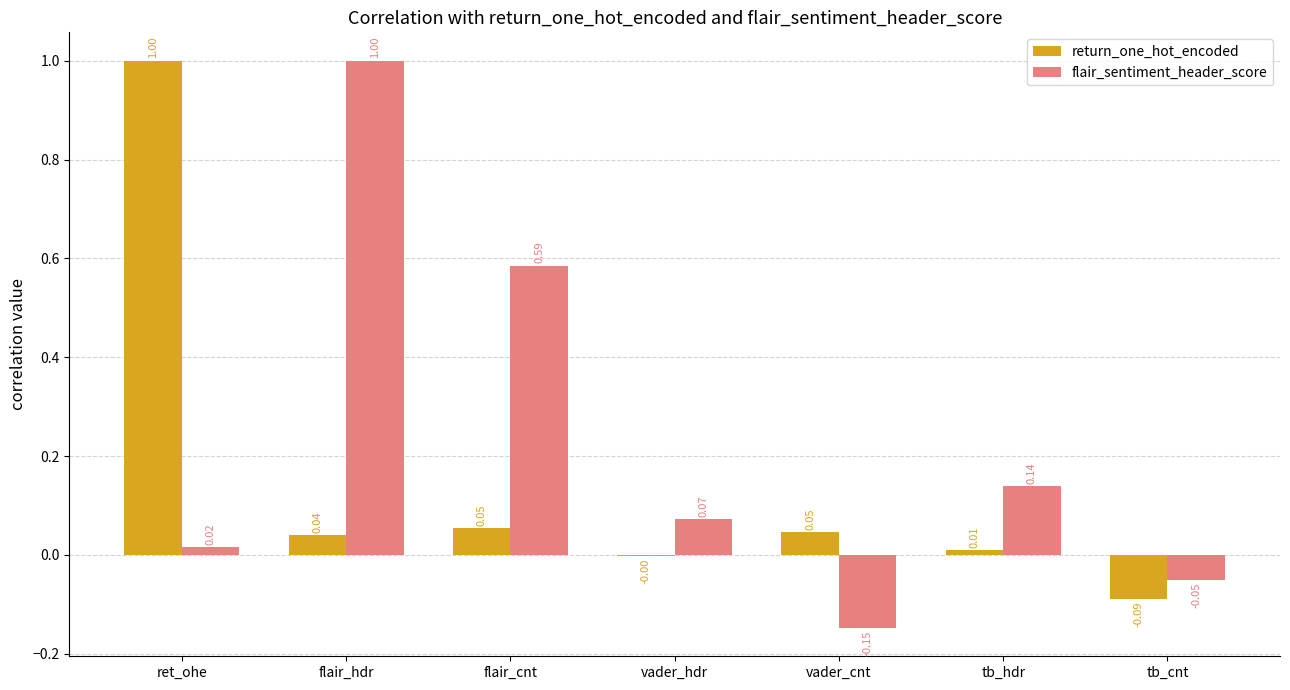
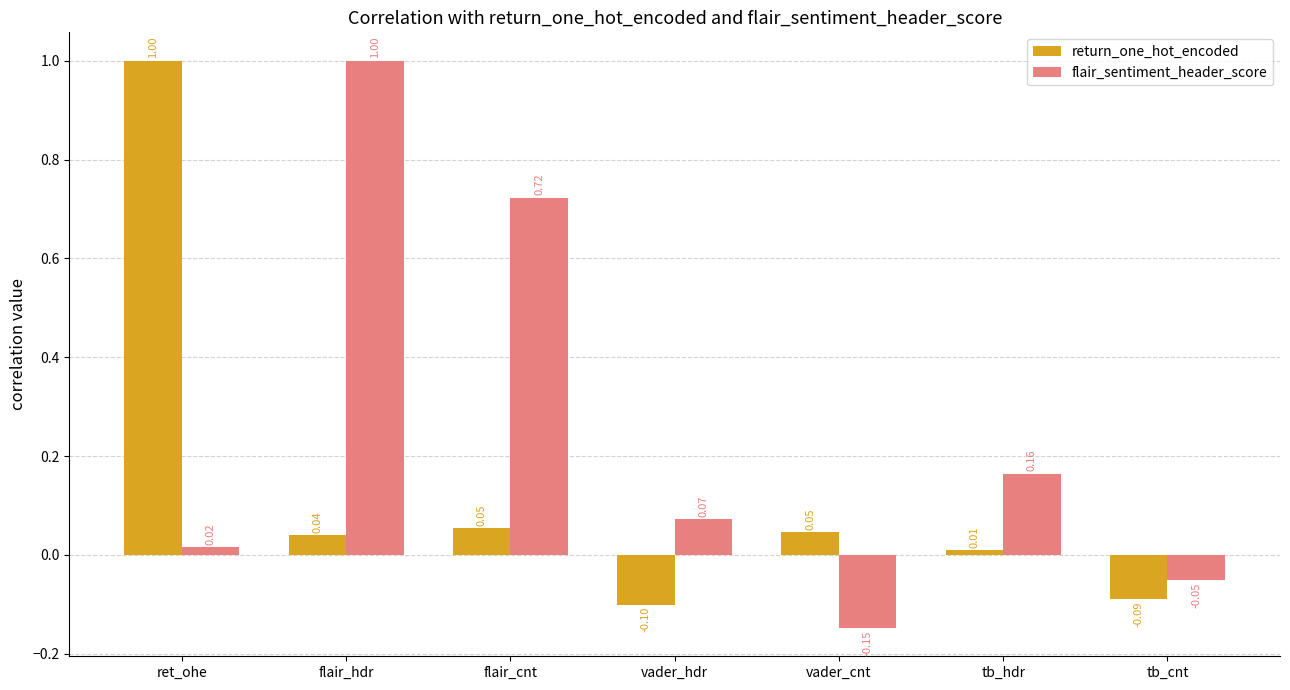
  {
    "return_one_hot_encoded": {
      "ret_ohe": 1.00,
      "flair_hdr": 0.04,
      "flair_cnt": 0.05,
-     "vader_hdr": -0.00,
+     "vader_hdr": -0.10,
      "vader_cnt": 0.05,
      "tb_hdr": 0.01,
      "tb_cnt": -0.09
    },
    "flair_sentiment_header_score": {
      "ret_ohe": 0.02,
      "flair_hdr": 1.00,
-     "flair_cnt": 0.59,
+     "flair_cnt": 0.72,
      "vader_hdr": 0.07,
      "vader_cnt": -0.15,
-     "tb_hdr": 0.14,
+     "tb_hdr": 0.16,
      "tb_cnt": -0.05
    }
  }
